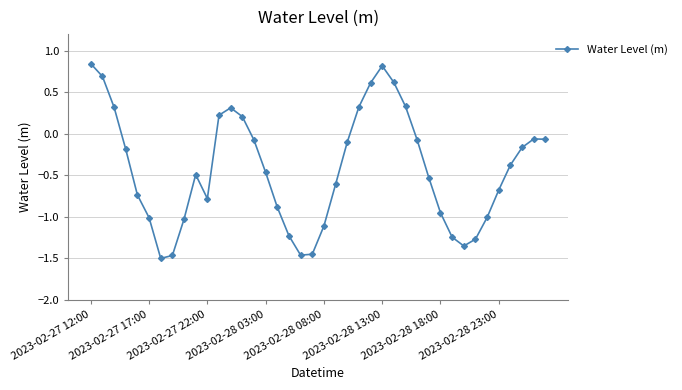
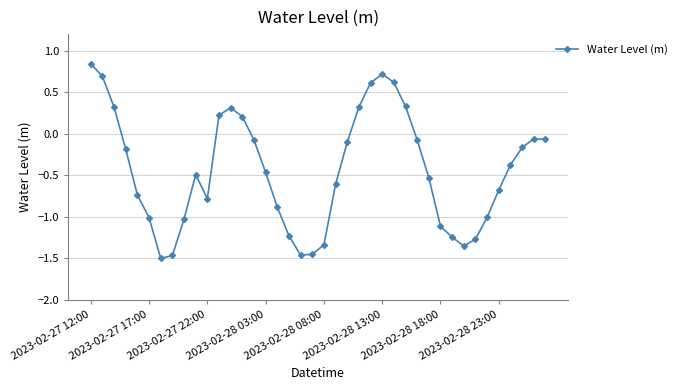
  {
    "2023-02-27 12:00": 0.8,
    "2023-02-27 17:00": -1.0,
    "2023-02-27 22:00": -0.8,
    "2023-02-28 03:00": -0.5,
-   "2023-02-28 08:00": -1.1,
-   "2023-02-28 13:00": 0.8,
-   "2023-02-28 18:00": -1.0,
+   "2023-02-28 08:00": -1.3,
+   "2023-02-28 13:00": 0.7,
+   "2023-02-28 18:00": -1.1,
    "2023-02-28 23:00": -0.7
  }
